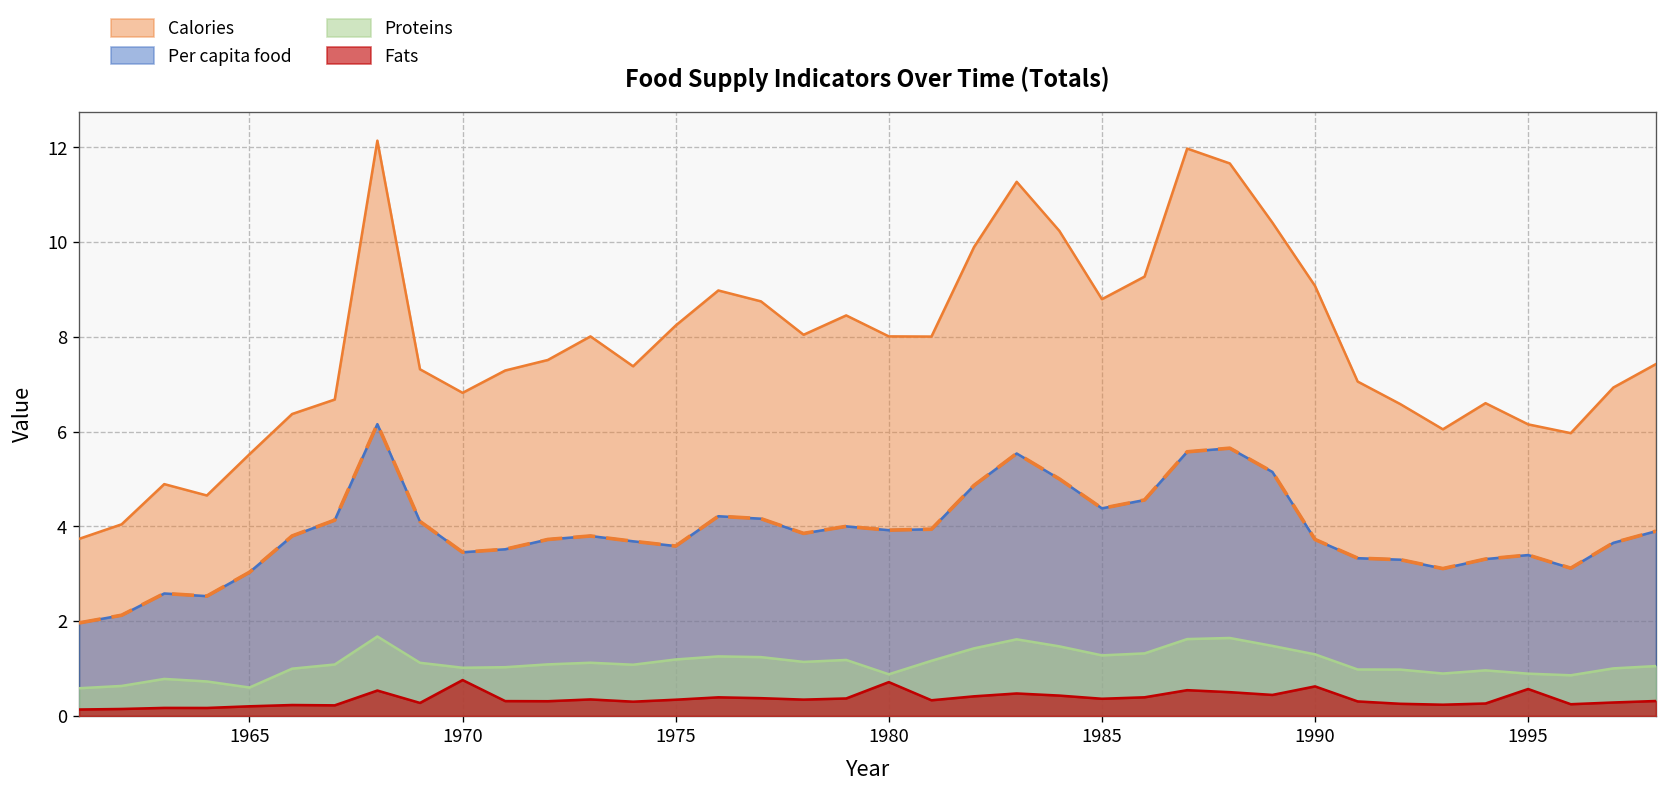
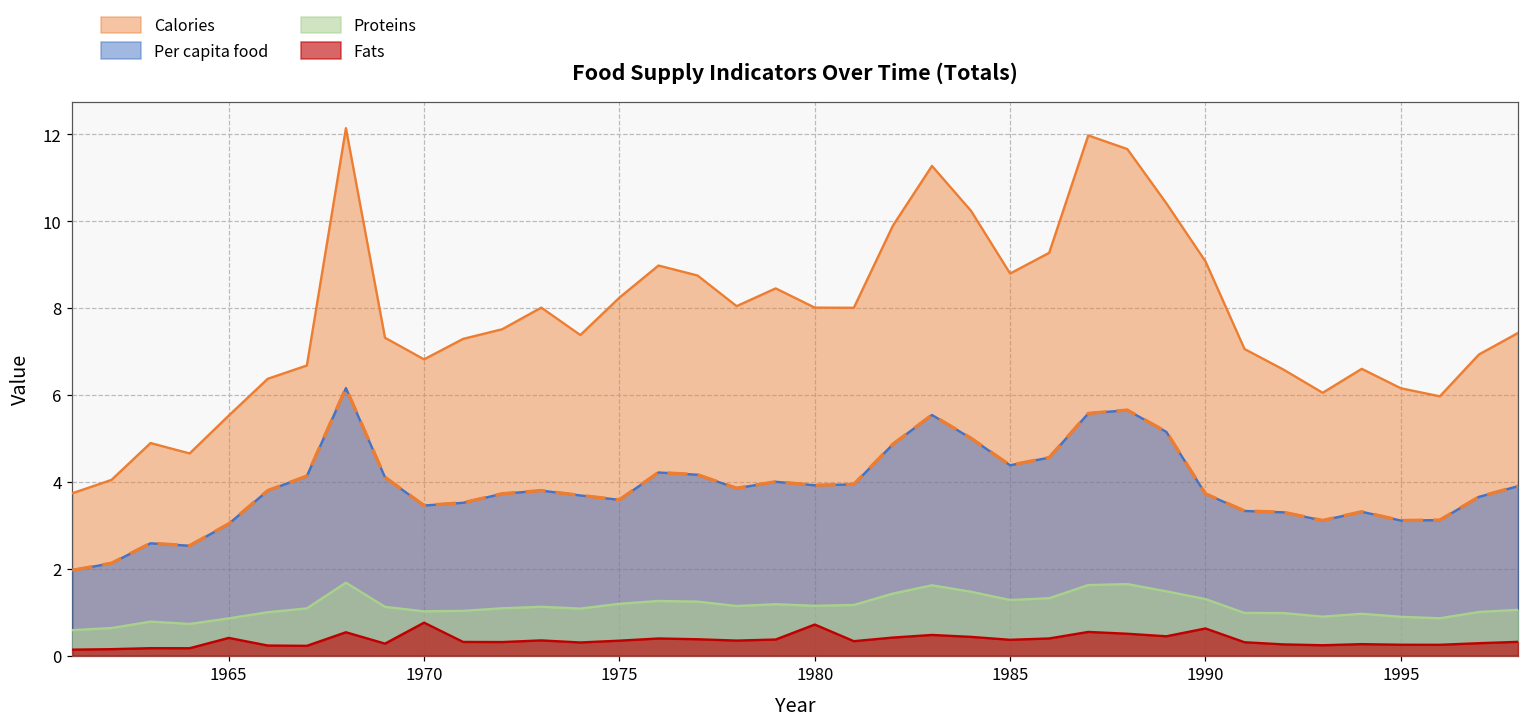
  {
    "Calories": {
      "1965": 5.5,
      "1970": 6.8,
      "1975": 8.2,
      "1980": 8.0,
      "1985": 8.8,
      "1990": 9.1,
      "1995": 6.2
    },
    "Per capita food": {
      "1965": 3.0,
      "1970": 3.5,
      "1975": 3.6,
      "1980": 3.9,
      "1985": 4.4,
      "1990": 3.7,
-     "1995": 3.4
+     "1995": 3.1
    },
    "Proteins": {
-     "1965": 0.6,
+     "1965": 0.9,
      "1970": 1.0,
      "1975": 1.2,
-     "1980": 0.9,
+     "1980": 1.1,
      "1985": 1.3,
      "1990": 1.3,
      "1995": 0.9
    },
    "Fats": {
-     "1965": 0.2,
+     "1965": 0.4,
      "1970": 0.8,
      "1975": 0.3,
      "1980": 0.7,
      "1985": 0.4,
      "1990": 0.6,
-     "1995": 0.6
+     "1995": 0.3
    }
  }
